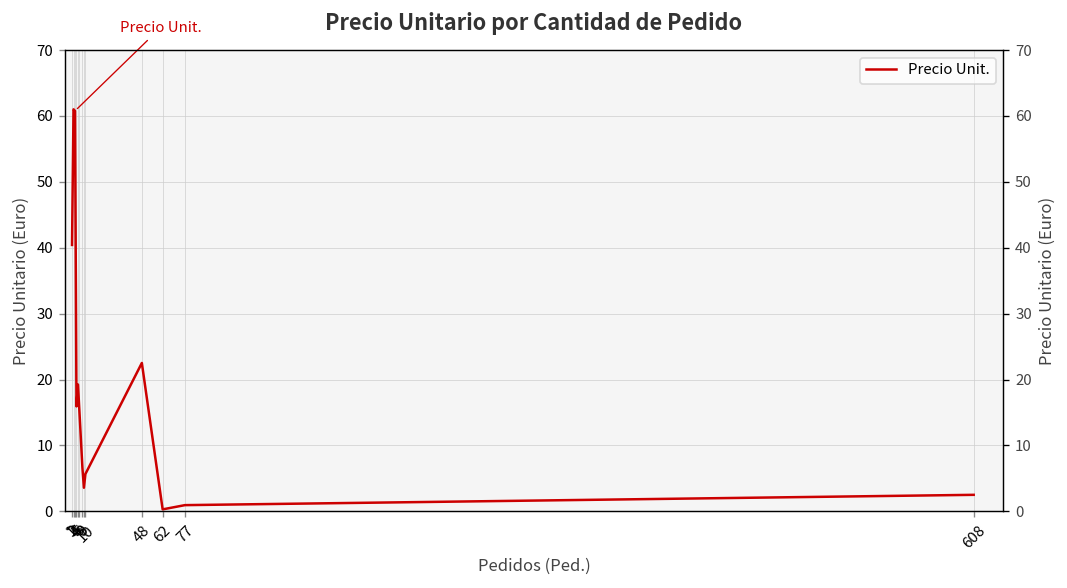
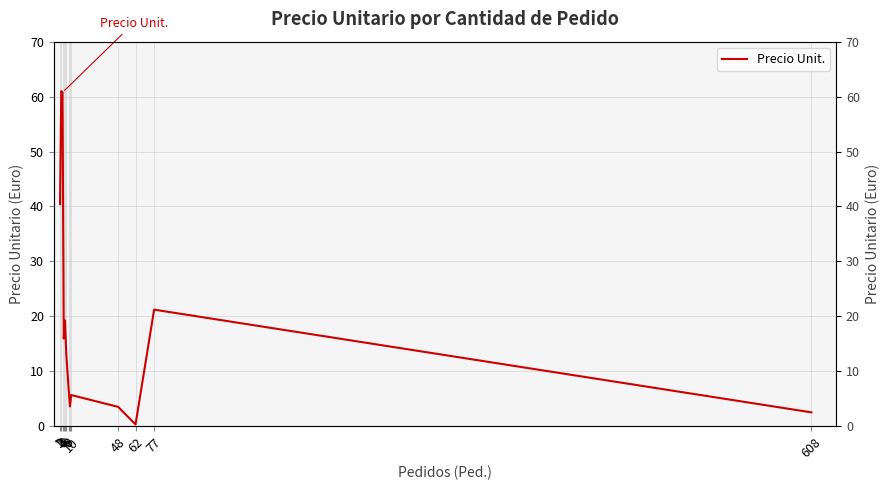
  {
    "1": 40,
    "2": 61,
    "3": 61,
    "4": 16,
    "5": 19,
-   "6": 15,
+   "6": 13,
    "8": 7,
    "9": 4,
    "10": 6,
-   "48": 23,
+   "48": 3,
    "62": 0,
-   "77": 1,
+   "77": 21,
    "608": 3
  }
